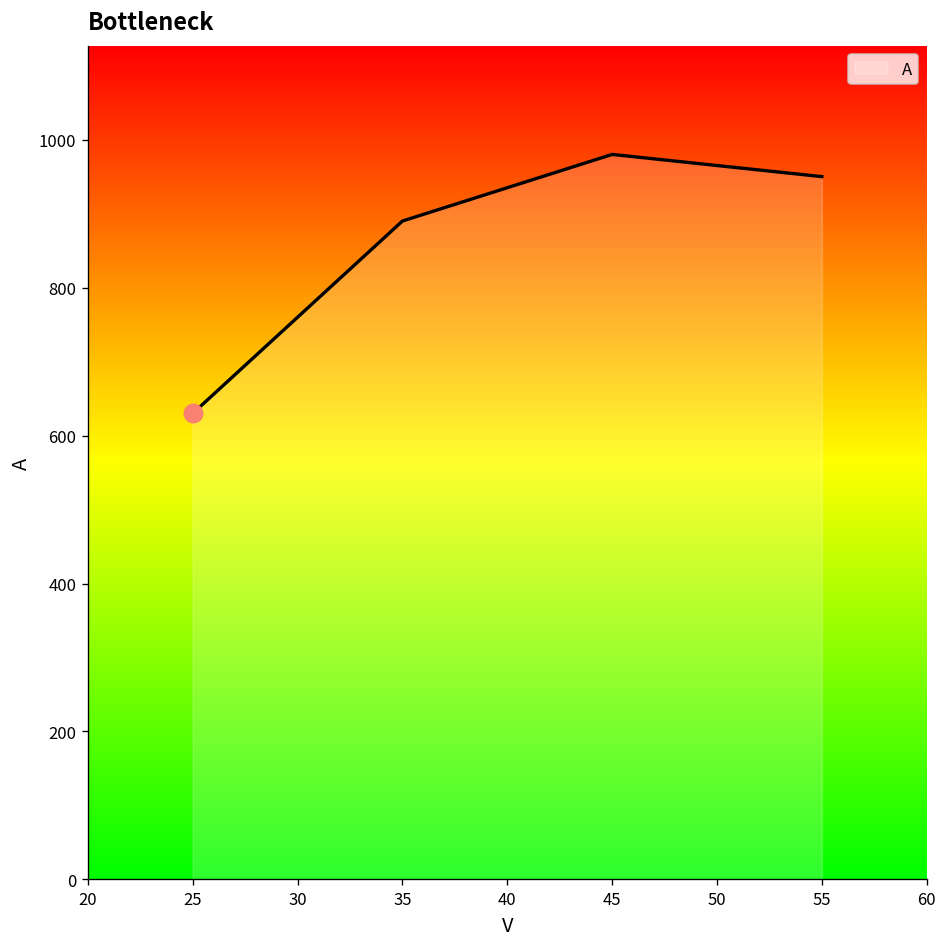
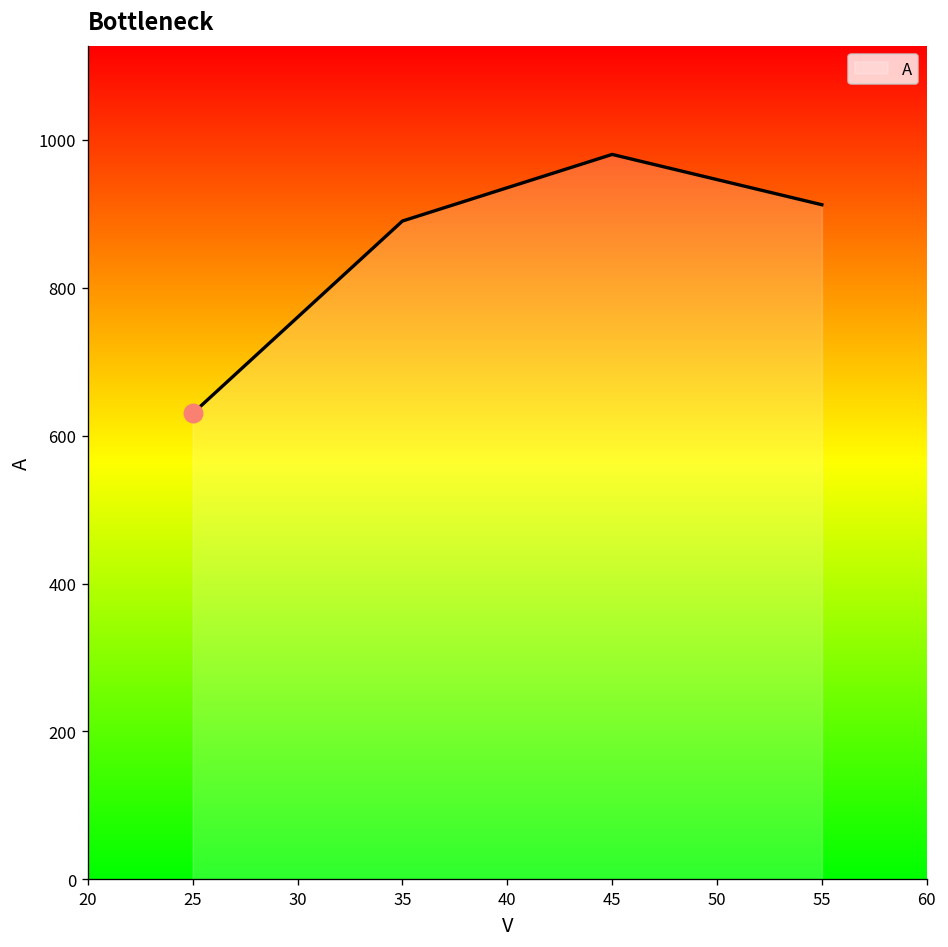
  {
    "A": {
      "35": 890,
      "45": 980,
-     "55": 950
+     "55": 910
    }
  }
